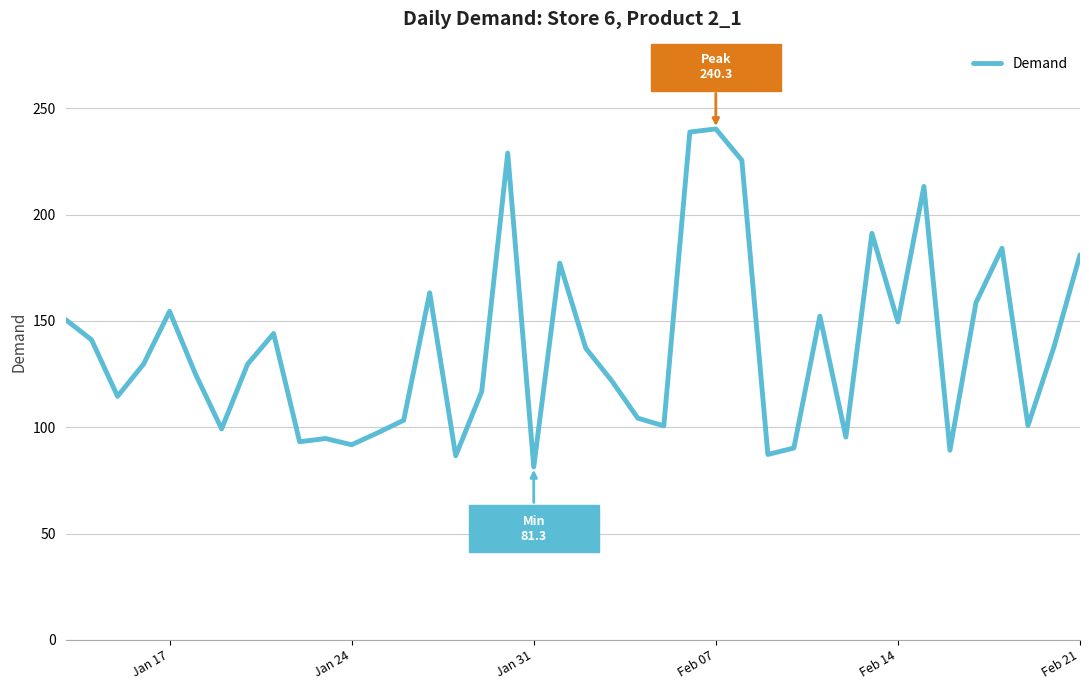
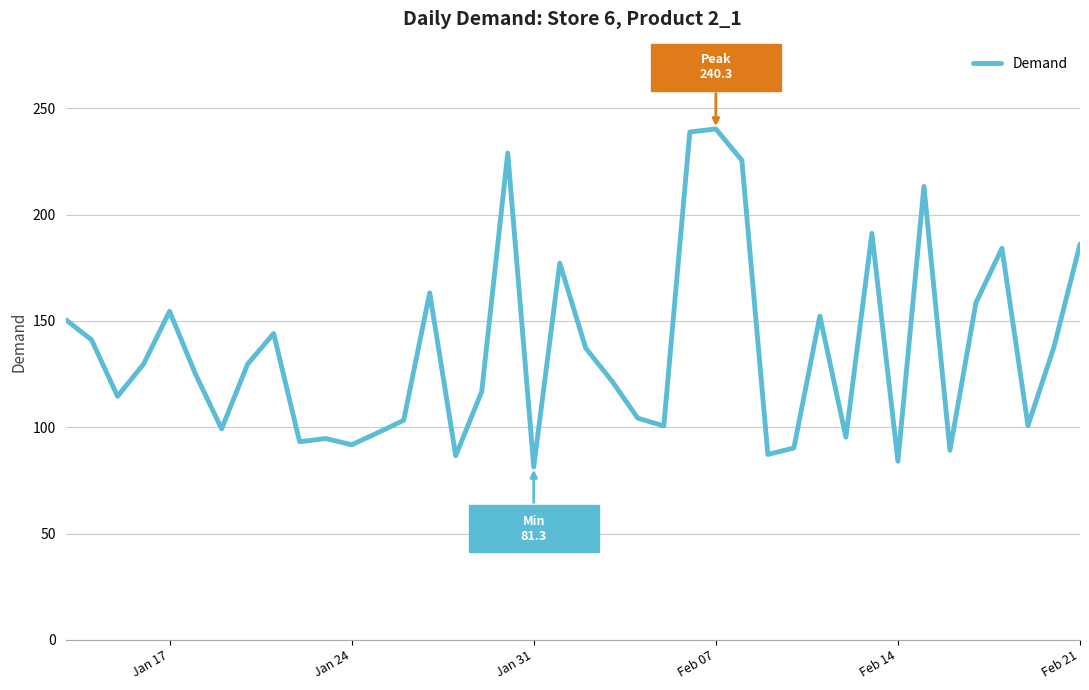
  {
    "Jan 17": 155,
    "Jan 24": 92,
    "Jan 31": 81,
    "Feb 07": 240,
-   "Feb 14": 150,
-   "Feb 21": 181
+   "Feb 14": 84,
+   "Feb 21": 186
  }
